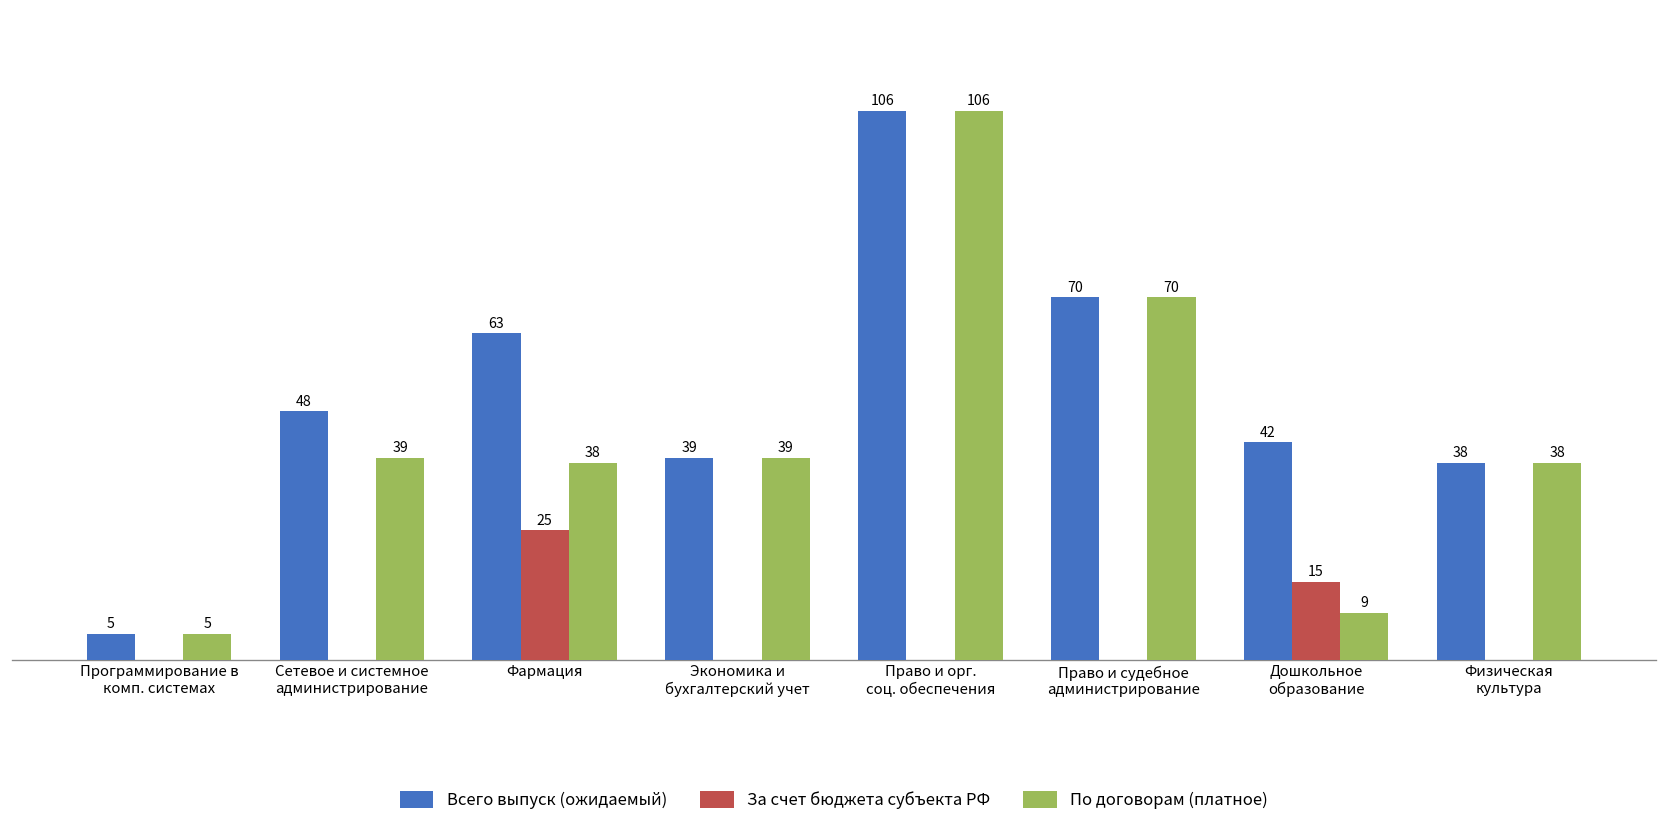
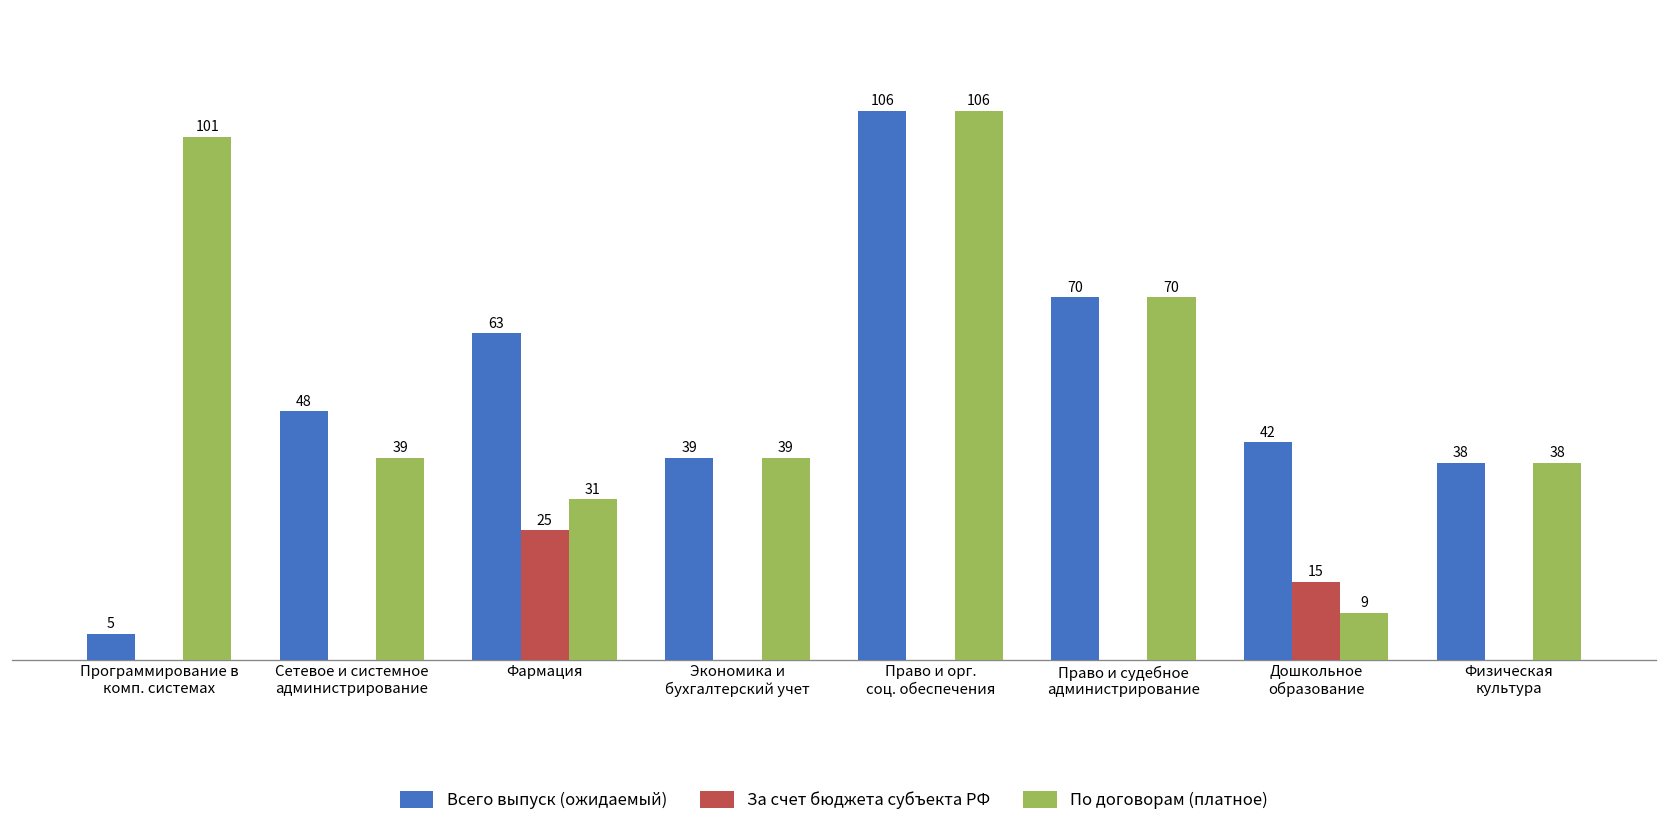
  {
    "Всего выпуск (ожидаемый)": {
      "Программирование в комп. системах": 5,
      "Сетевое и системное администрирование": 48,
      "Фармация": 63,
      "Экономика и бухгалтерский учет": 39,
      "Право и орг. соц. обеспечения": 106,
      "Право и судебное администрирование": 70,
      "Дошкольное образование": 42,
      "Физическая культура": 38
    },
    "За счет бюджета субъекта РФ": {
      "Фармация": 25,
      "Дошкольное образование": 15
    },
    "По договорам (платное)": {
-     "Программирование в комп. системах": 5,
+     "Программирование в комп. системах": 101,
      "Сетевое и системное администрирование": 39,
-     "Фармация": 38,
+     "Фармация": 31,
      "Экономика и бухгалтерский учет": 39,
      "Право и орг. соц. обеспечения": 106,
      "Право и судебное администрирование": 70,
      "Дошкольное образование": 9,
      "Физическая культура": 38
    }
  }
